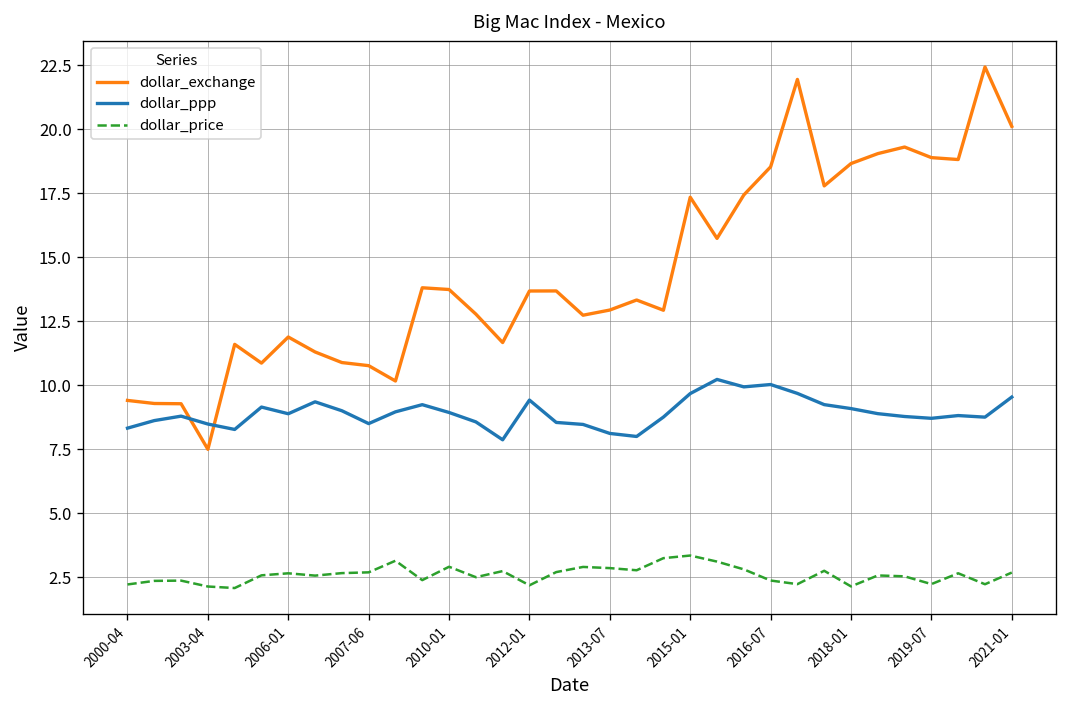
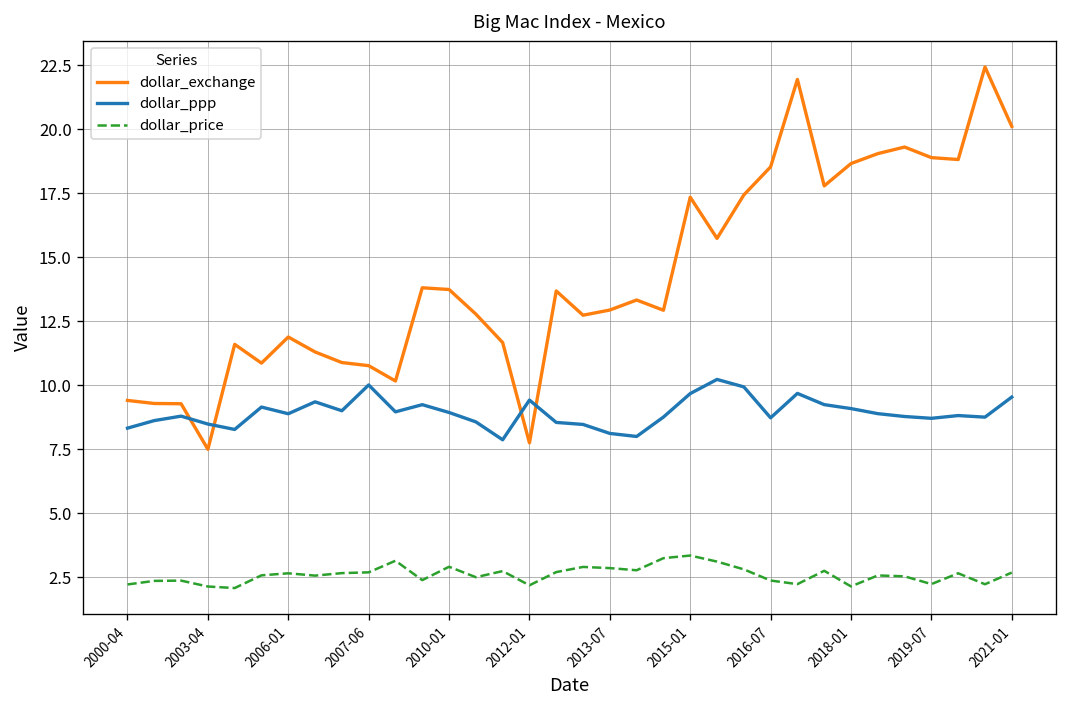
  {
    "dollar_exchange": {
      "2000-04": 9.4,
      "2003-04": 7.5,
      "2006-01": 11.9,
      "2007-06": 10.8,
      "2010-01": 13.7,
-     "2012-01": 13.7,
+     "2012-01": 7.8,
      "2013-07": 12.9,
      "2015-01": 17.3,
      "2016-07": 18.5,
      "2018-01": 18.7,
      "2019-07": 18.9,
      "2021-01": 20.1
    },
    "dollar_ppp": {
      "2000-04": 8.3,
      "2003-04": 8.5,
      "2006-01": 8.9,
-     "2007-06": 8.5,
+     "2007-06": 10.0,
      "2010-01": 8.9,
      "2012-01": 9.4,
      "2013-07": 8.1,
      "2015-01": 9.7,
-     "2016-07": 10.0,
+     "2016-07": 8.7,
      "2018-01": 9.1,
      "2019-07": 8.7,
      "2021-01": 9.5
    },
    "dollar_price": {
      "2000-04": 2.2,
      "2003-04": 2.1,
      "2006-01": 2.7,
      "2007-06": 2.7,
      "2010-01": 2.9,
      "2012-01": 2.2,
      "2013-07": 2.9,
      "2015-01": 3.3,
      "2016-07": 2.4,
      "2018-01": 2.1,
      "2019-07": 2.2,
      "2021-01": 2.7
    }
  }
